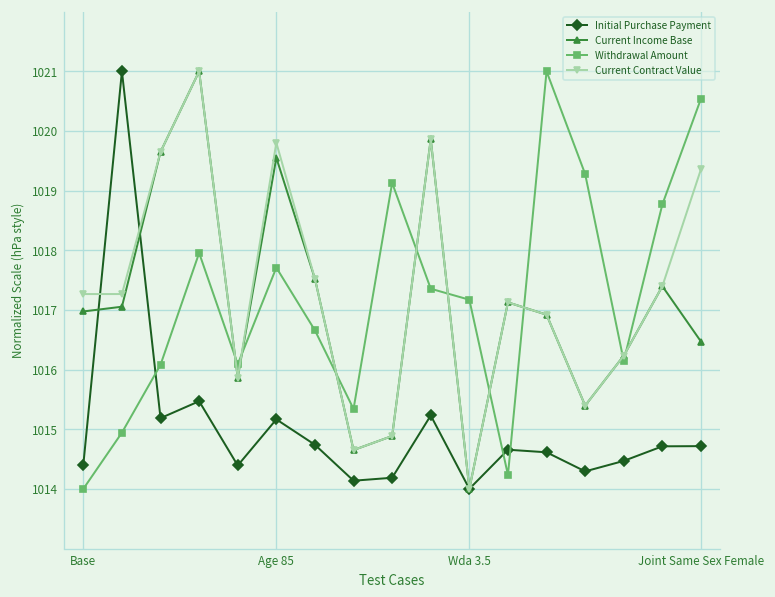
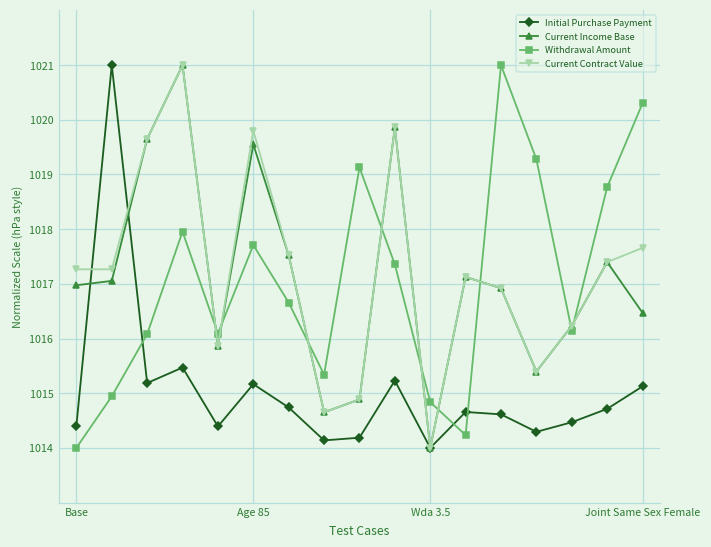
  {
    "Initial Purchase Payment": {
      "Base": 1014.4,
      "Age 85": 1015.2,
-     "Joint Same Sex Female": 1014.7
+     "Joint Same Sex Female": 1015.1
    },
    "Current Income Base": {
      "Base": 1017.0,
      "Age 85": 1019.6,
      "Joint Same Sex Female": 1016.5
    },
    "Withdrawal Amount": {
      "Base": 1014.0,
      "Age 85": 1017.7,
-     "Wda 3.5": 1017.2,
-     "Joint Same Sex Female": 1020.5
+     "Wda 3.5": 1014.8,
+     "Joint Same Sex Female": 1020.3
    },
    "Current Contract Value": {
      "Base": 1017.3,
      "Age 85": 1019.8,
-     "Joint Same Sex Female": 1019.4
+     "Joint Same Sex Female": 1017.7
    }
  }
